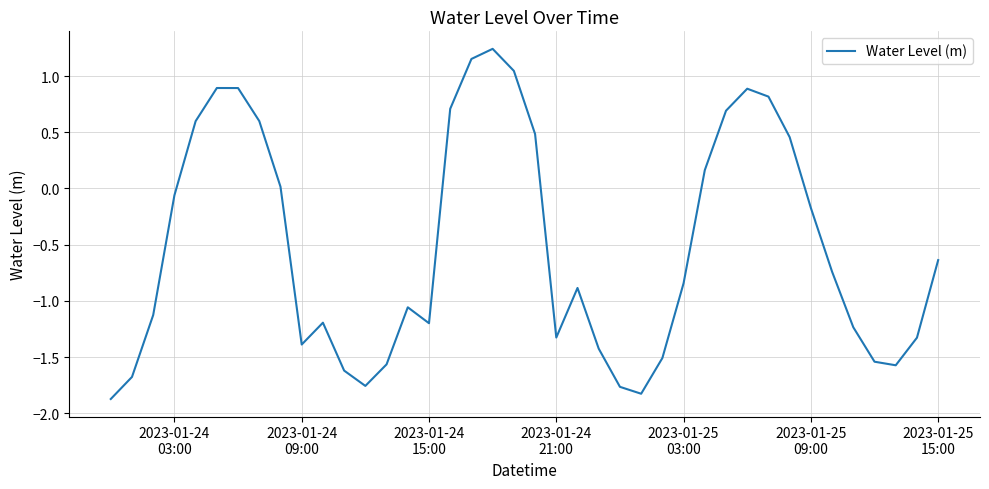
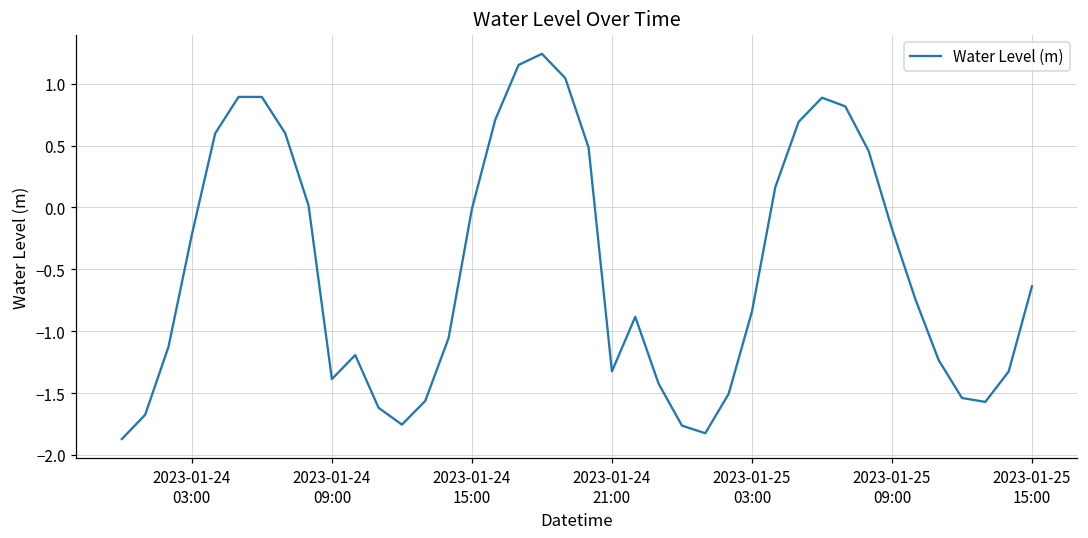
  {
-   "2023-01-24 03:00": -0.06,
+   "2023-01-24 03:00": -0.22,
    "2023-01-24 09:00": -1.39,
-   "2023-01-24 15:00": -1.20,
+   "2023-01-24 15:00": -0.01,
    "2023-01-24 21:00": -1.33,
    "2023-01-25 03:00": -0.84,
    "2023-01-25 09:00": -0.17,
    "2023-01-25 15:00": -0.64
  }
